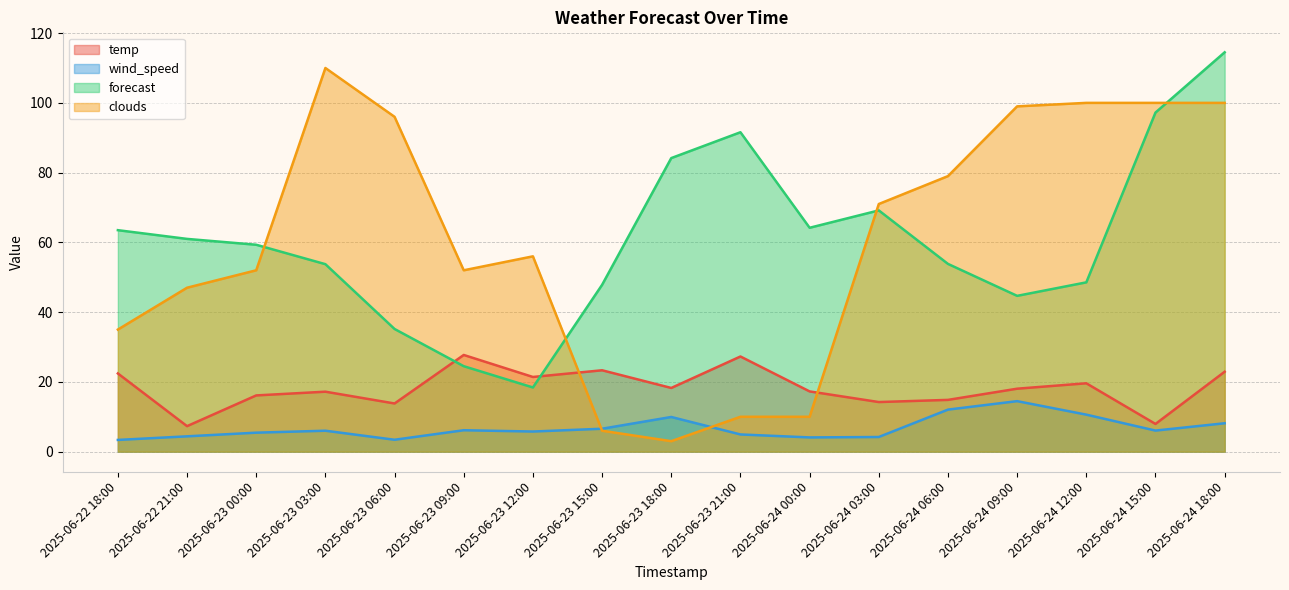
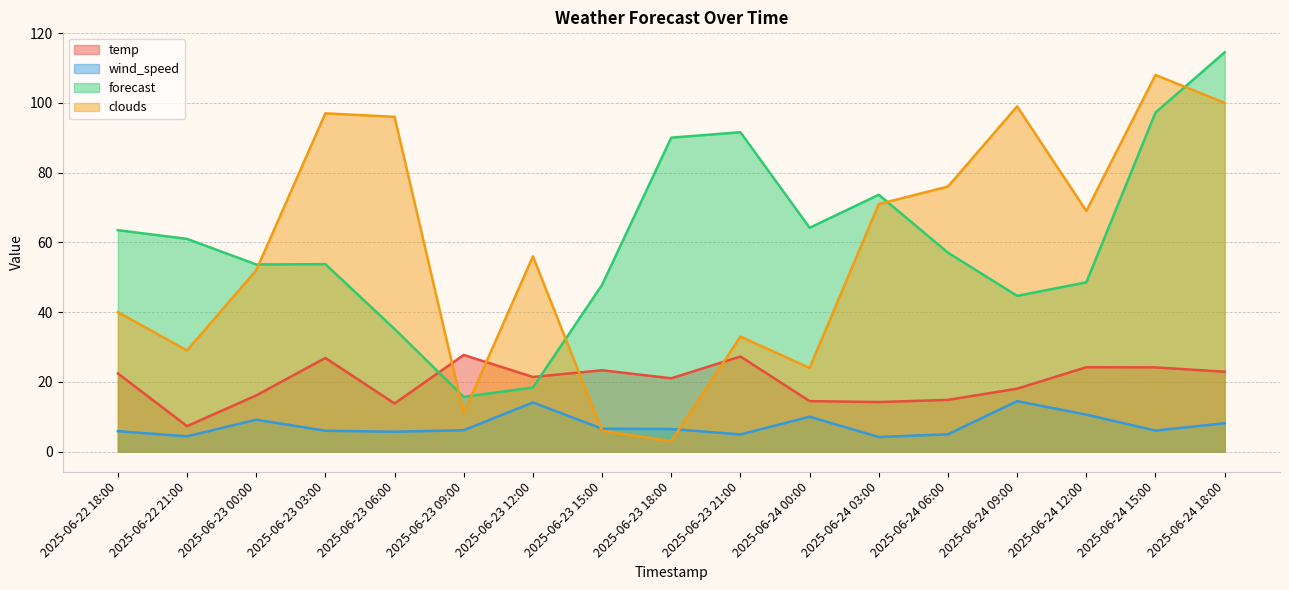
  {
    "temp": {
      "2025-06-22 18:00": 22,
      "2025-06-22 21:00": 7,
      "2025-06-23 00:00": 16,
-     "2025-06-23 03:00": 17,
+     "2025-06-23 03:00": 27,
      "2025-06-23 06:00": 14,
      "2025-06-23 09:00": 28,
      "2025-06-23 12:00": 21,
      "2025-06-23 15:00": 23,
-     "2025-06-23 18:00": 18,
+     "2025-06-23 18:00": 21,
      "2025-06-23 21:00": 27,
-     "2025-06-24 00:00": 17,
+     "2025-06-24 00:00": 14,
      "2025-06-24 03:00": 14,
      "2025-06-24 06:00": 15,
      "2025-06-24 09:00": 18,
-     "2025-06-24 12:00": 20,
-     "2025-06-24 15:00": 8,
+     "2025-06-24 12:00": 24,
+     "2025-06-24 15:00": 24,
      "2025-06-24 18:00": 23
    },
    "wind_speed": {
-     "2025-06-22 18:00": 3,
+     "2025-06-22 18:00": 6,
      "2025-06-22 21:00": 4,
-     "2025-06-23 00:00": 5,
+     "2025-06-23 00:00": 9,
      "2025-06-23 03:00": 6,
-     "2025-06-23 06:00": 3,
+     "2025-06-23 06:00": 6,
      "2025-06-23 09:00": 6,
-     "2025-06-23 12:00": 6,
-     "2025-06-23 18:00": 10,
+     "2025-06-23 12:00": 14,
+     "2025-06-23 18:00": 6,
      "2025-06-23 21:00": 5,
-     "2025-06-24 00:00": 4,
+     "2025-06-24 00:00": 10,
      "2025-06-24 03:00": 4,
-     "2025-06-24 06:00": 12,
+     "2025-06-24 06:00": 5,
      "2025-06-24 09:00": 14,
      "2025-06-24 12:00": 11,
      "2025-06-24 15:00": 6,
      "2025-06-24 18:00": 8
    },
    "forecast": {
      "2025-06-22 18:00": 64,
      "2025-06-22 21:00": 61,
-     "2025-06-23 00:00": 59,
+     "2025-06-23 00:00": 54,
      "2025-06-23 03:00": 54,
      "2025-06-23 06:00": 35,
-     "2025-06-23 09:00": 25,
+     "2025-06-23 09:00": 16,
      "2025-06-23 12:00": 18,
      "2025-06-23 15:00": 48,
-     "2025-06-23 18:00": 84,
+     "2025-06-23 18:00": 90,
      "2025-06-23 21:00": 92,
      "2025-06-24 00:00": 64,
-     "2025-06-24 03:00": 69,
-     "2025-06-24 06:00": 54,
+     "2025-06-24 03:00": 74,
+     "2025-06-24 06:00": 57,
      "2025-06-24 09:00": 45,
      "2025-06-24 12:00": 49,
      "2025-06-24 15:00": 97,
      "2025-06-24 18:00": 115
    },
    "clouds": {
-     "2025-06-22 18:00": 35,
-     "2025-06-22 21:00": 47,
+     "2025-06-22 18:00": 40,
+     "2025-06-22 21:00": 29,
      "2025-06-23 00:00": 52,
-     "2025-06-23 03:00": 110,
+     "2025-06-23 03:00": 97,
      "2025-06-23 06:00": 96,
-     "2025-06-23 09:00": 52,
+     "2025-06-23 09:00": 11,
      "2025-06-23 12:00": 56,
      "2025-06-23 18:00": 3,
-     "2025-06-23 21:00": 10,
-     "2025-06-24 00:00": 10,
+     "2025-06-23 21:00": 33,
+     "2025-06-24 00:00": 24,
      "2025-06-24 03:00": 71,
-     "2025-06-24 06:00": 79,
+     "2025-06-24 06:00": 76,
      "2025-06-24 09:00": 99,
-     "2025-06-24 12:00": 100,
-     "2025-06-24 15:00": 100,
+     "2025-06-24 12:00": 69,
+     "2025-06-24 15:00": 108,
      "2025-06-24 18:00": 100
    }
  }
